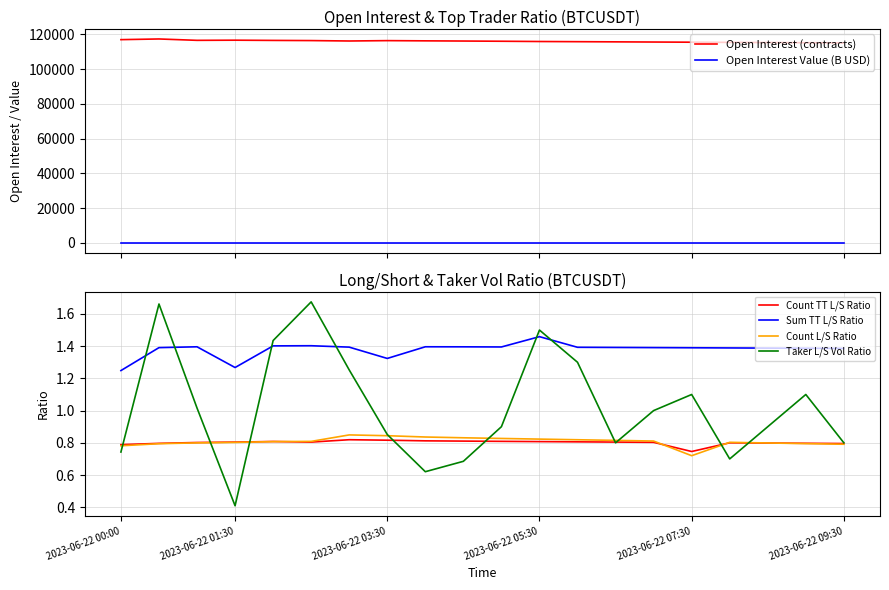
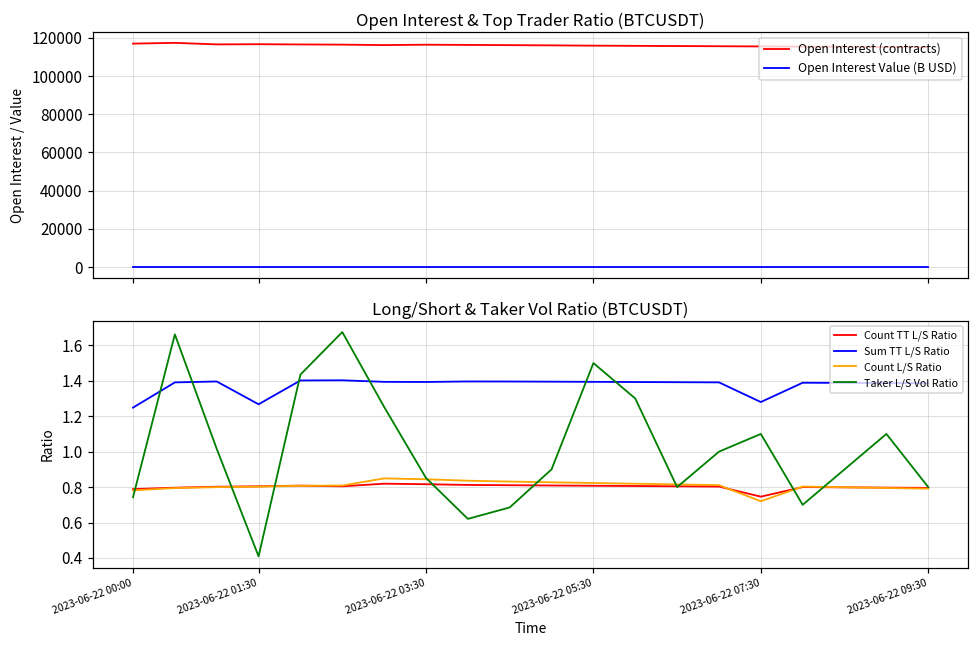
  {
    "Long/Short & Taker Vol Ratio (BTCUSDT)": {
      "Count TT L/S Ratio": {
        "2023-06-22 03:30": 0.82,
        "2023-06-22 07:30": 0.75
      },
      "Sum TT L/S Ratio": {
        "2023-06-22 00:00": 1.25,
        "2023-06-22 01:30": 1.27,
-       "2023-06-22 03:30": 1.32,
-       "2023-06-22 05:30": 1.46,
-       "2023-06-22 07:30": 1.39
+       "2023-06-22 03:30": 1.39,
+       "2023-06-22 05:30": 1.39,
+       "2023-06-22 07:30": 1.28
      },
      "Count L/S Ratio": {
        "2023-06-22 07:30": 0.72
      },
      "Taker L/S Vol Ratio": {
        "2023-06-22 00:00": 0.74,
        "2023-06-22 01:30": 0.41,
        "2023-06-22 05:30": 1.50,
        "2023-06-22 07:30": 1.10
      }
    }
  }
